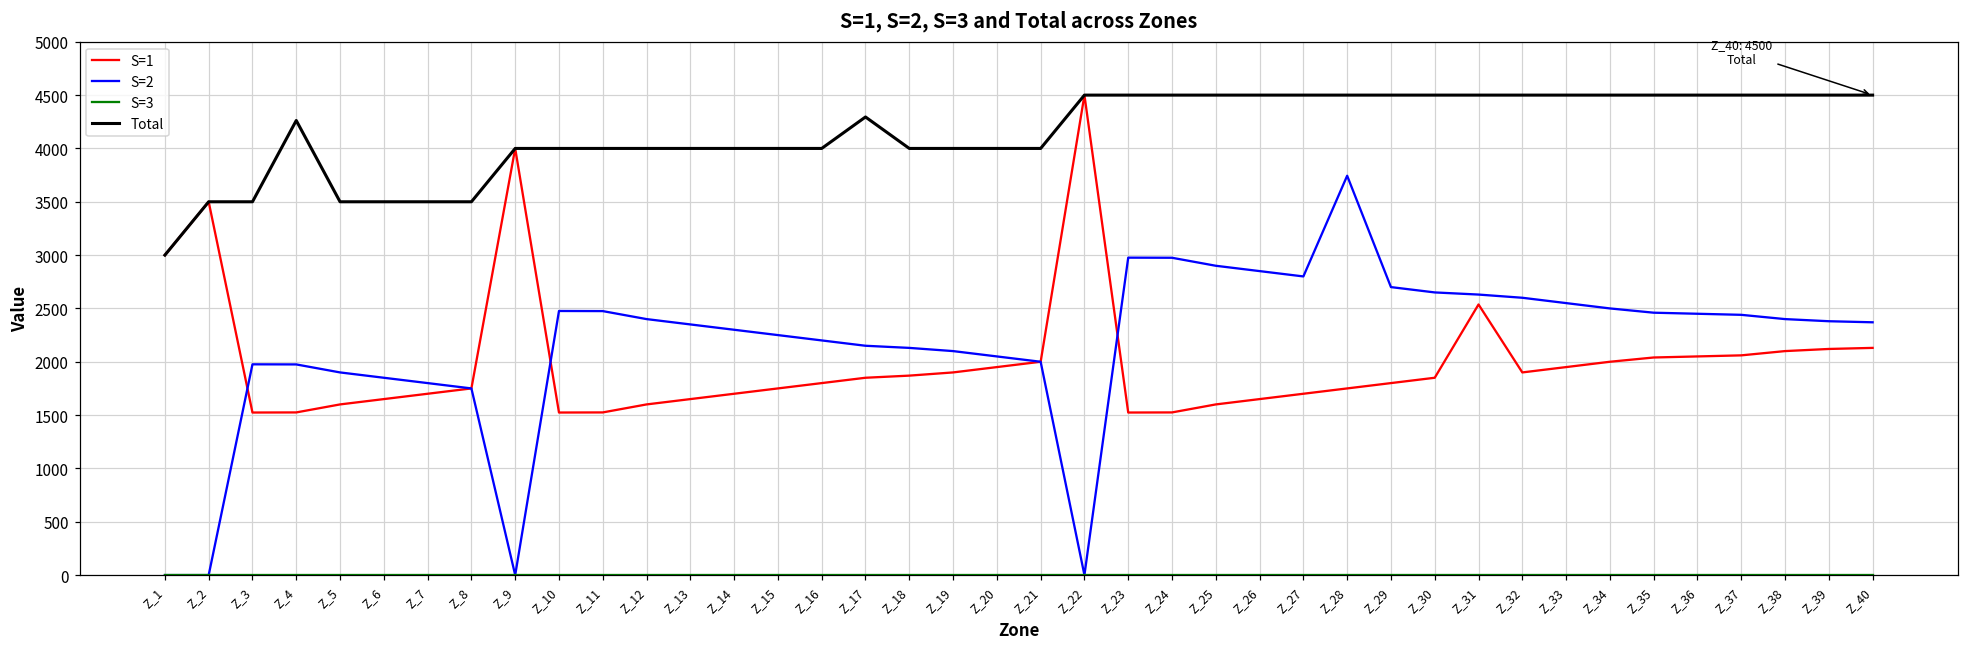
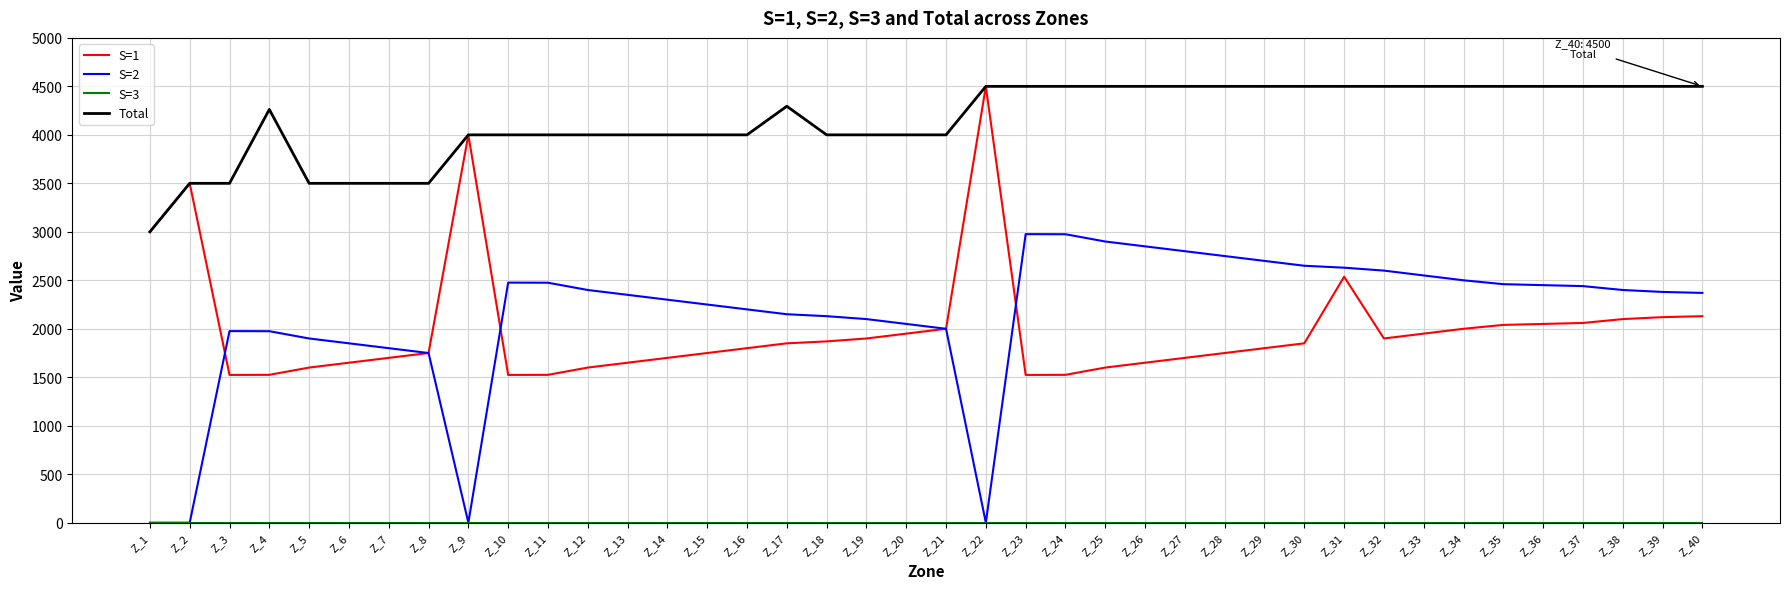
  {
    "S=1": {
      "Z_3": 1500,
      "Z_4": 1500,
      "Z_5": 1600,
      "Z_6": 1700,
      "Z_7": 1700,
      "Z_10": 1500,
      "Z_11": 1500,
      "Z_12": 1600,
      "Z_13": 1700,
      "Z_14": 1700,
      "Z_15": 1800,
      "Z_16": 1800,
      "Z_17": 1900,
      "Z_18": 1900,
      "Z_19": 1900,
      "Z_20": 2000,
      "Z_23": 1500,
      "Z_24": 1500,
      "Z_25": 1600,
      "Z_26": 1700,
      "Z_27": 1700,
      "Z_28": 1800,
      "Z_29": 1800,
      "Z_30": 1900,
      "Z_31": 2500,
      "Z_32": 1900,
      "Z_33": 2000,
      "Z_34": 2000,
      "Z_35": 2000,
      "Z_36": 2100,
      "Z_37": 2100,
      "Z_38": 2100,
      "Z_39": 2100,
      "Z_40": 2100
    },
    "S=2": {
      "Z_3": 2000,
      "Z_4": 2000,
      "Z_5": 1900,
      "Z_6": 1900,
      "Z_7": 1800,
      "Z_10": 2500,
      "Z_11": 2500,
      "Z_12": 2400,
      "Z_13": 2400,
      "Z_14": 2300,
      "Z_15": 2300,
      "Z_16": 2200,
      "Z_17": 2200,
      "Z_18": 2100,
      "Z_19": 2100,
      "Z_20": 2100,
      "Z_23": 3000,
      "Z_24": 3000,
      "Z_25": 2900,
      "Z_26": 2900,
      "Z_27": 2800,
-     "Z_28": 3700,
+     "Z_28": 2800,
      "Z_29": 2700,
      "Z_30": 2700,
      "Z_31": 2600,
      "Z_32": 2600,
      "Z_33": 2600,
      "Z_34": 2500,
      "Z_35": 2500,
      "Z_36": 2500,
      "Z_37": 2400,
      "Z_38": 2400,
      "Z_39": 2400,
      "Z_40": 2400
    },
    "S=3": {
      "Z_3": 0,
      "Z_4": 0,
      "Z_5": 0,
      "Z_6": 0,
      "Z_7": 0,
      "Z_8": 0,
      "Z_10": 0,
      "Z_11": 0,
      "Z_12": 0,
      "Z_13": 0,
      "Z_14": 0,
      "Z_15": 0,
      "Z_16": 0,
      "Z_17": 0,
      "Z_18": 0,
      "Z_19": 0,
      "Z_20": 0,
      "Z_21": 0,
      "Z_23": 0,
      "Z_24": 0,
      "Z_25": 0,
      "Z_26": 0,
      "Z_27": 0,
      "Z_28": 0,
      "Z_29": 0,
      "Z_30": 0,
      "Z_31": 0,
      "Z_32": 0,
      "Z_33": 0,
      "Z_34": 0,
      "Z_35": 0,
      "Z_36": 0,
      "Z_37": 0,
      "Z_38": 0,
      "Z_39": 0,
      "Z_40": 0
    },
    "Total": {
      "Z_3": 3500,
      "Z_4": 4300,
      "Z_5": 3500,
      "Z_6": 3500,
      "Z_7": 3500,
      "Z_8": 3500,
      "Z_10": 4000,
      "Z_11": 4000,
      "Z_12": 4000,
      "Z_13": 4000,
      "Z_14": 4000,
      "Z_15": 4000,
      "Z_16": 4000,
      "Z_17": 4300,
      "Z_18": 4000,
      "Z_19": 4000,
      "Z_20": 4000,
      "Z_21": 4000,
      "Z_23": 4500,
      "Z_24": 4500,
      "Z_25": 4500,
      "Z_26": 4500,
      "Z_27": 4500,
      "Z_28": 4500,
      "Z_29": 4500,
      "Z_30": 4500,
      "Z_31": 4500,
      "Z_32": 4500,
      "Z_33": 4500,
      "Z_34": 4500,
      "Z_35": 4500,
      "Z_36": 4500,
      "Z_40": 4500
    }
  }
